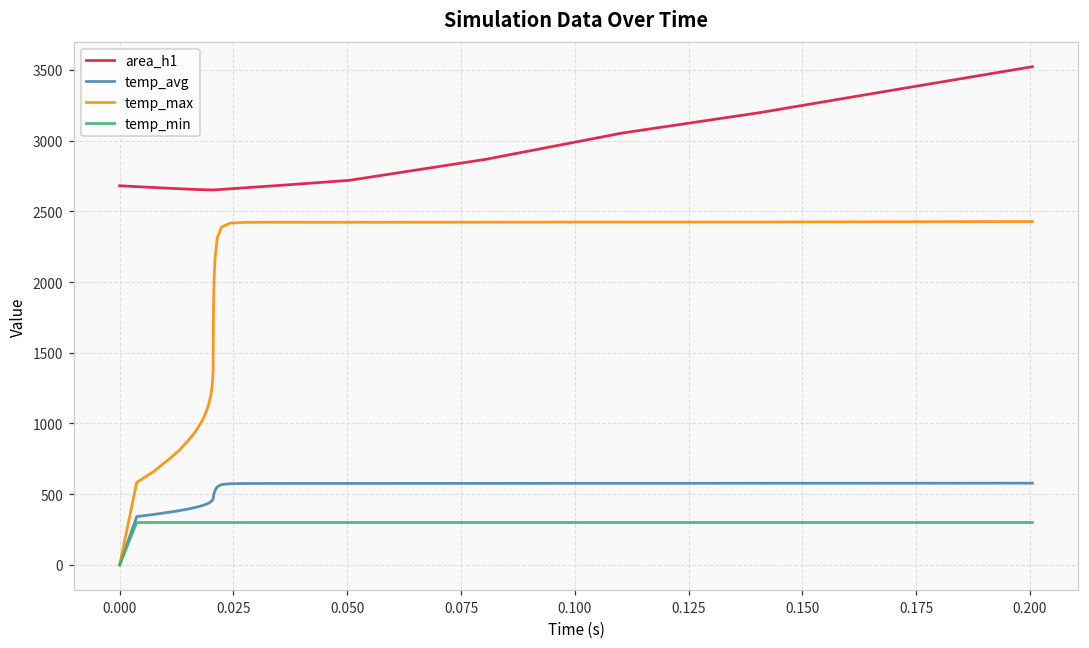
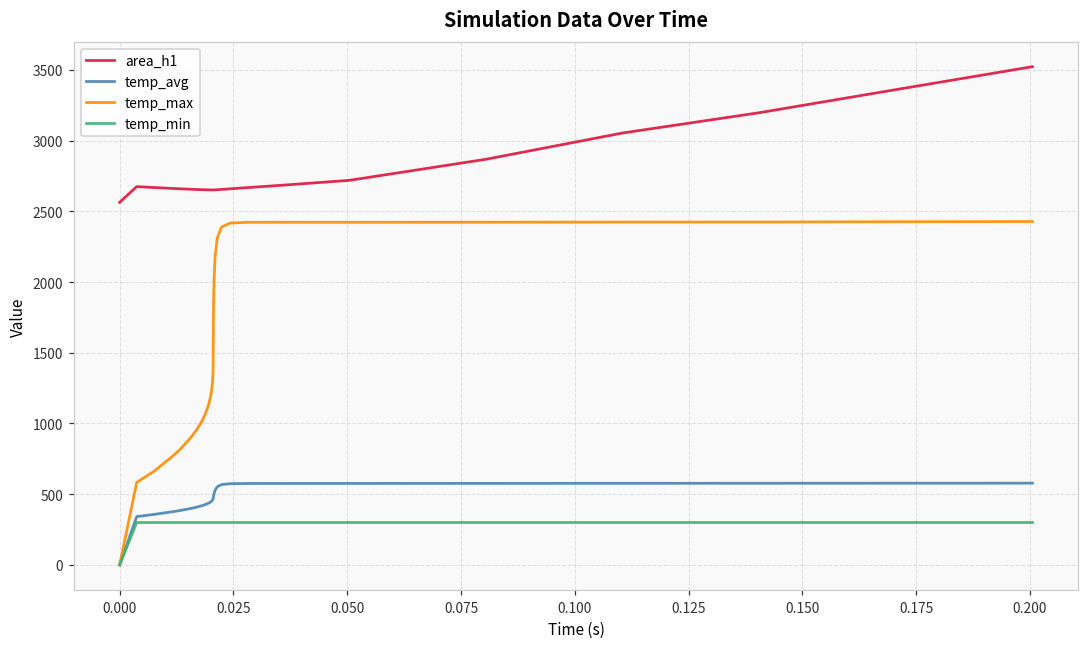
  {
    "area_h1": {
-     "0.000": 2680
+     "0.000": 2560
    }
  }
